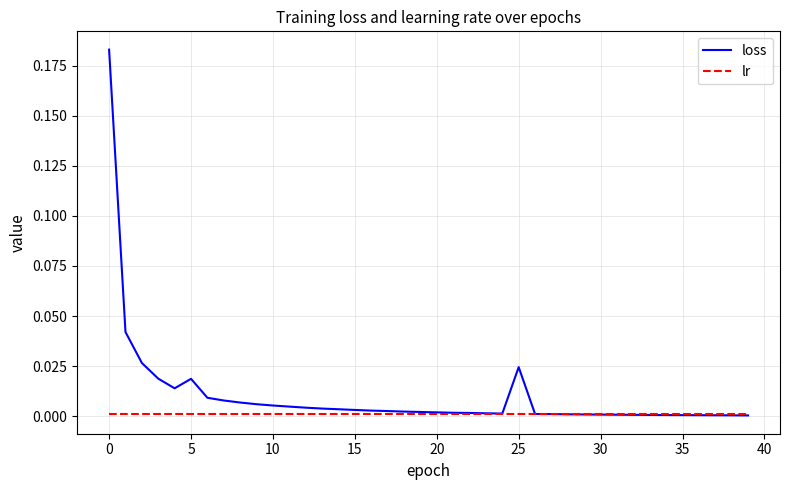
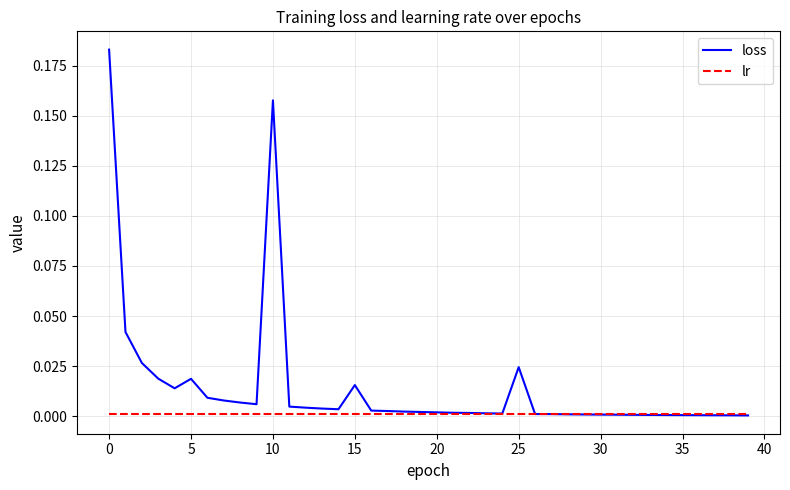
  {
    "loss": {
      "0": 0.183,
      "5": 0.019,
-     "10": 0.005,
-     "15": 0.003,
+     "10": 0.158,
+     "15": 0.016,
      "25": 0.025
    },
    "lr": {
      "0": 0.001,
      "5": 0.001,
      "10": 0.001,
      "15": 0.001,
      "25": 0.001
    }
  }
